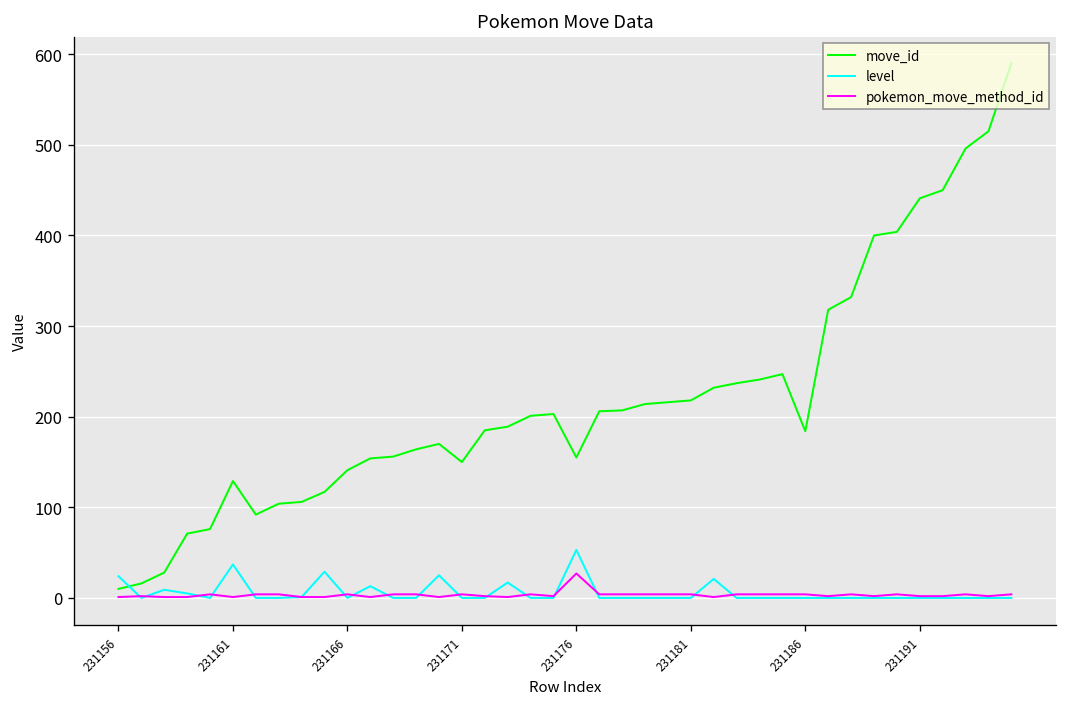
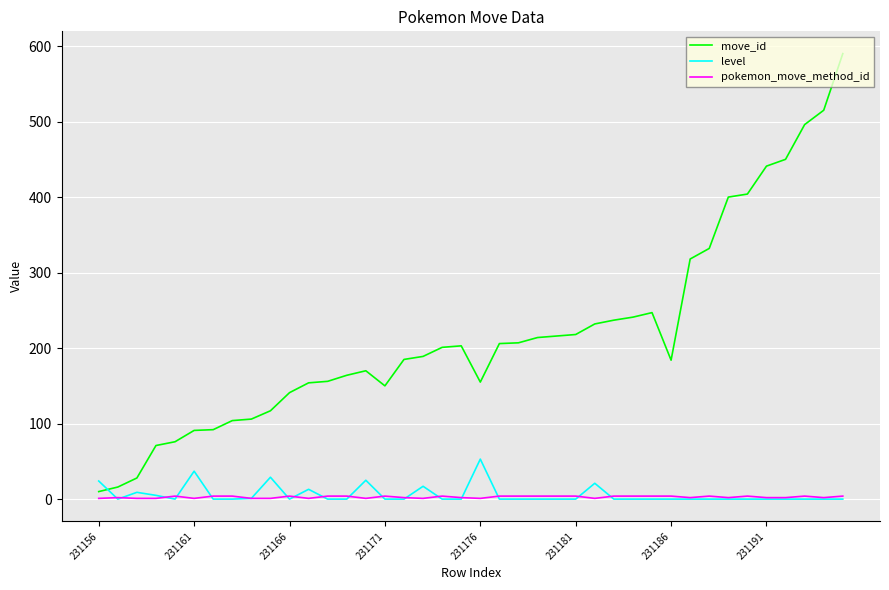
  {
    "move_id": {
      "231156": 10,
-     "231161": 130,
+     "231161": 90,
      "231166": 140,
      "231171": 150,
      "231176": 160,
      "231181": 220,
      "231186": 180,
      "231191": 440
    },
    "level": {
      "231156": 20,
      "231161": 40,
      "231166": 0,
      "231171": 0,
      "231176": 50,
      "231181": 0,
      "231186": 0
    },
    "pokemon_move_method_id": {
      "231156": 0,
      "231161": 0,
      "231166": 0,
      "231171": 0,
-     "231176": 30,
+     "231176": 0,
      "231181": 0,
      "231186": 0
    }
  }
